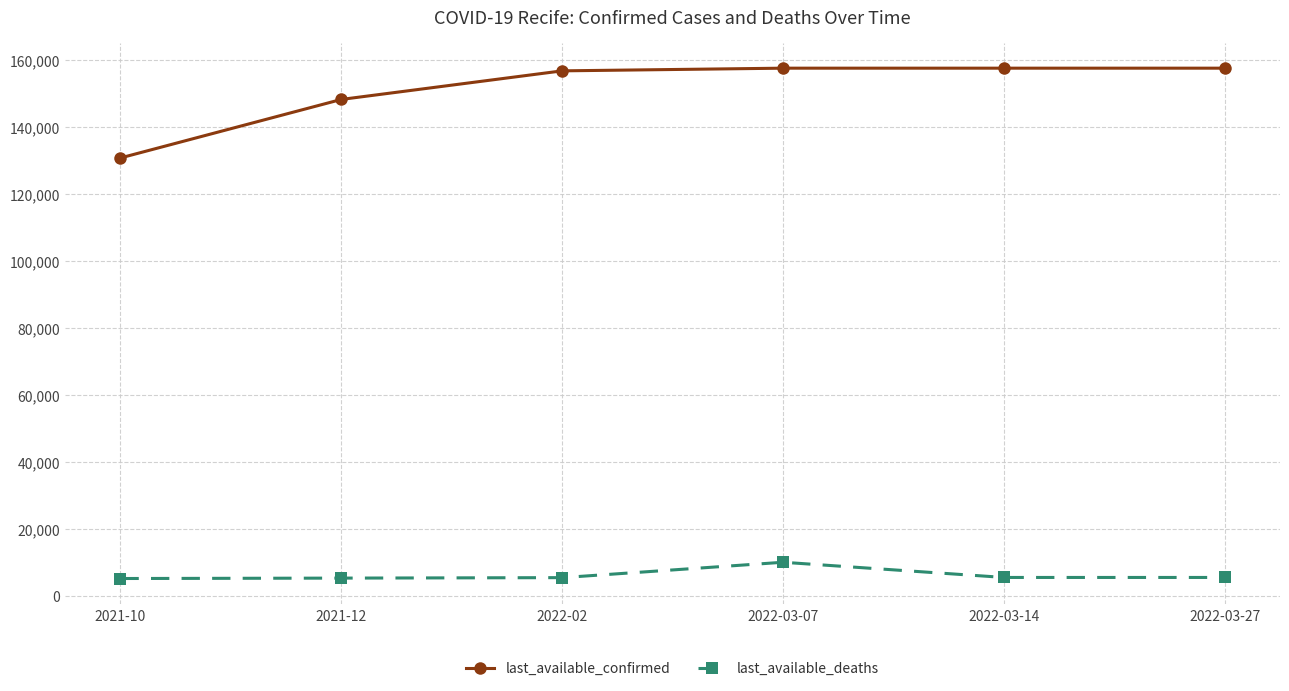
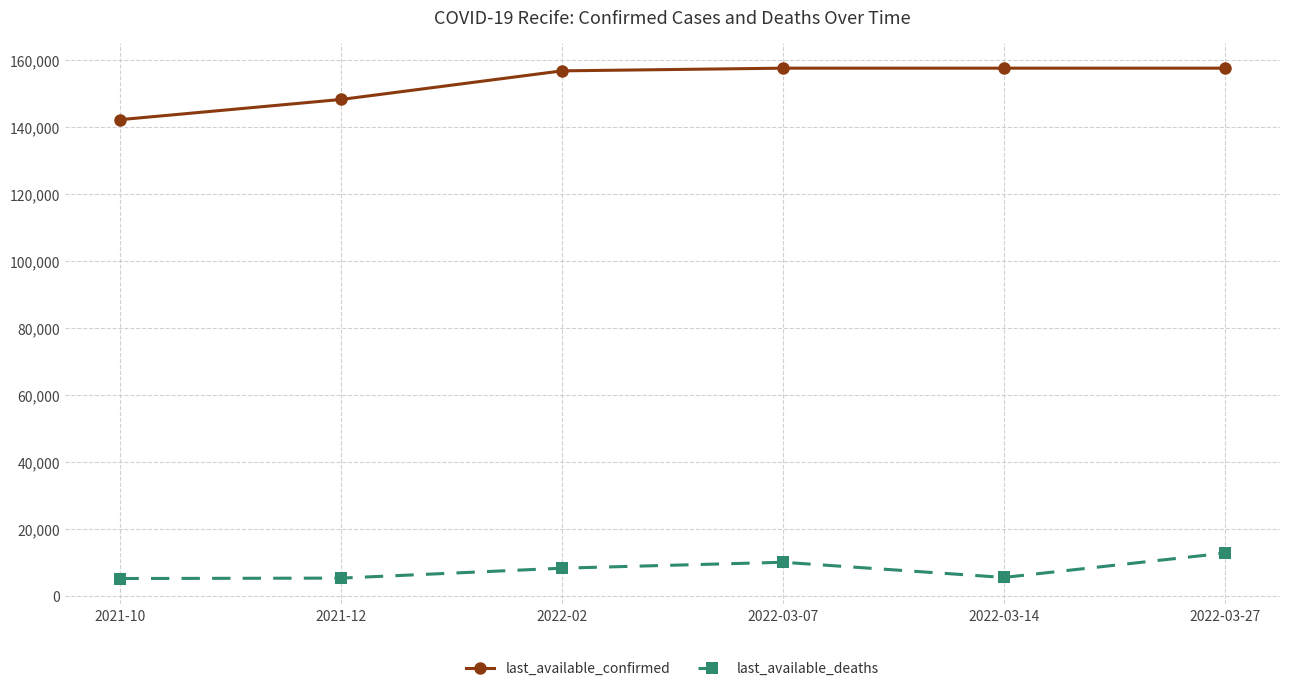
  {
    "last_available_confirmed": {
-     "2021-10": "131,000",
+     "2021-10": "142,000",
      "2021-12": "148,000",
      "2022-02": "157,000",
      "2022-03-07": "158,000",
      "2022-03-14": "158,000",
      "2022-03-27": "158,000"
    },
    "last_available_deaths": {
      "2021-10": "5,000",
      "2021-12": "5,000",
-     "2022-02": "5,000",
+     "2022-02": "8,000",
      "2022-03-07": "10,000",
      "2022-03-14": "6,000",
-     "2022-03-27": "6,000"
+     "2022-03-27": "13,000"
    }
  }
